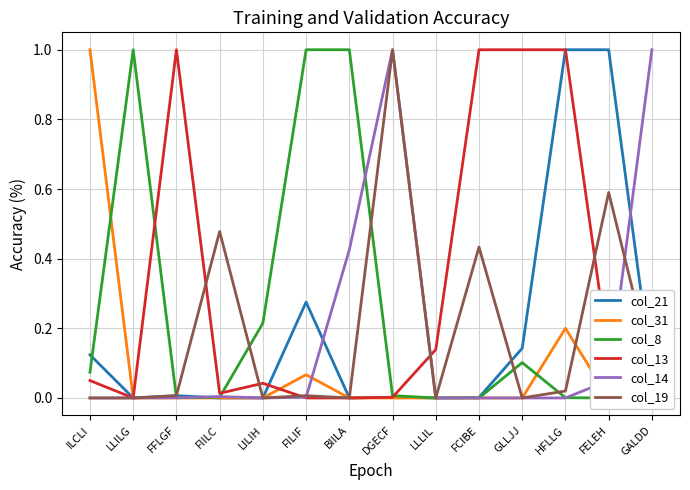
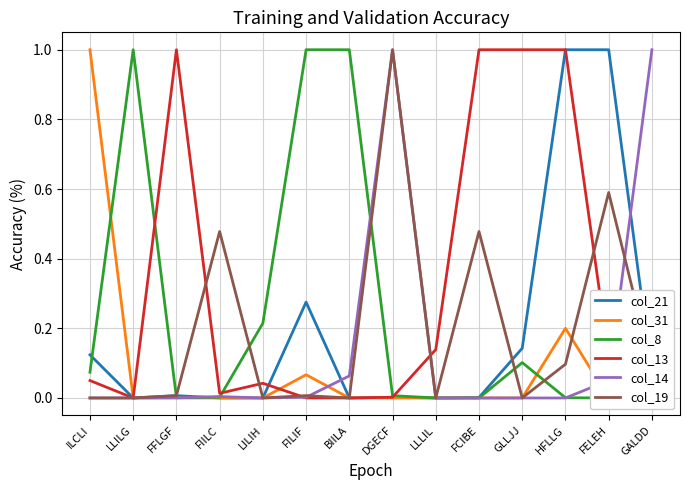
  {
    "col_21": {
      "ILCLI": 0.12,
      "FILIF": 0.28,
      "GLLJJ": 0.14,
      "FELEH": 1.00
    },
    "col_31": {
      "ILCLI": 1.00,
      "FILIF": 0.07,
      "HFLLG": 0.20
    },
    "col_8": {
      "ILCLI": 0.07,
      "LLILG": 1.00,
      "LILIH": 0.21,
      "FILIF": 1.00,
      "BIILA": 1.00,
      "GLLJJ": 0.10
    },
    "col_13": {
      "ILCLI": 0.05,
      "FFLGF": 1.00,
      "FIILC": 0.01,
      "LILIH": 0.04,
      "LLLIL": 0.14,
      "FCIBE": 1.00,
      "GLLJJ": 1.00
    },
    "col_14": {
-     "BIILA": 0.43,
+     "BIILA": 0.06,
      "GALDD": 1.00
    },
    "col_19": {
      "FIILC": 0.48,
-     "FCIBE": 0.43,
-     "HFLLG": 0.02,
+     "FCIBE": 0.48,
+     "HFLLG": 0.10,
      "FELEH": 0.59
    }
  }
